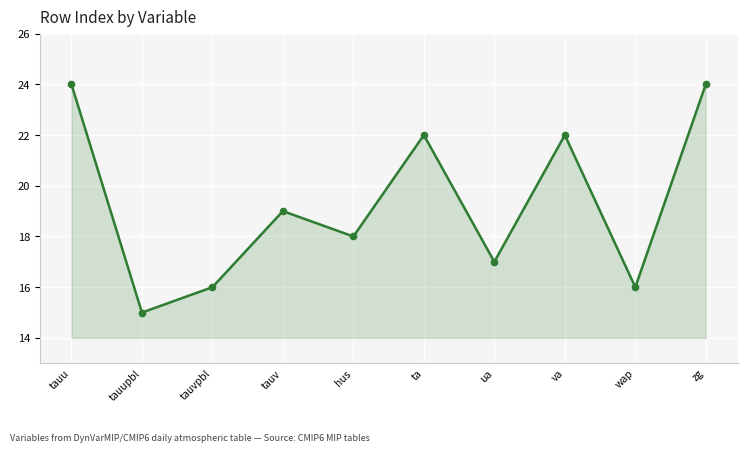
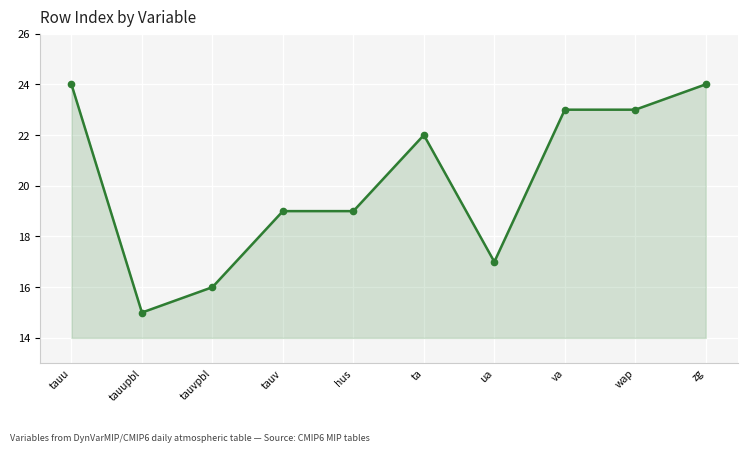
  {
    "tauu": 24,
    "tauupbl": 15,
    "tauvpbl": 16,
    "tauv": 19,
-   "hus": 18,
+   "hus": 19,
    "ta": 22,
    "ua": 17,
-   "va": 22,
-   "wap": 16,
+   "va": 23,
+   "wap": 23,
    "zg": 24
  }
